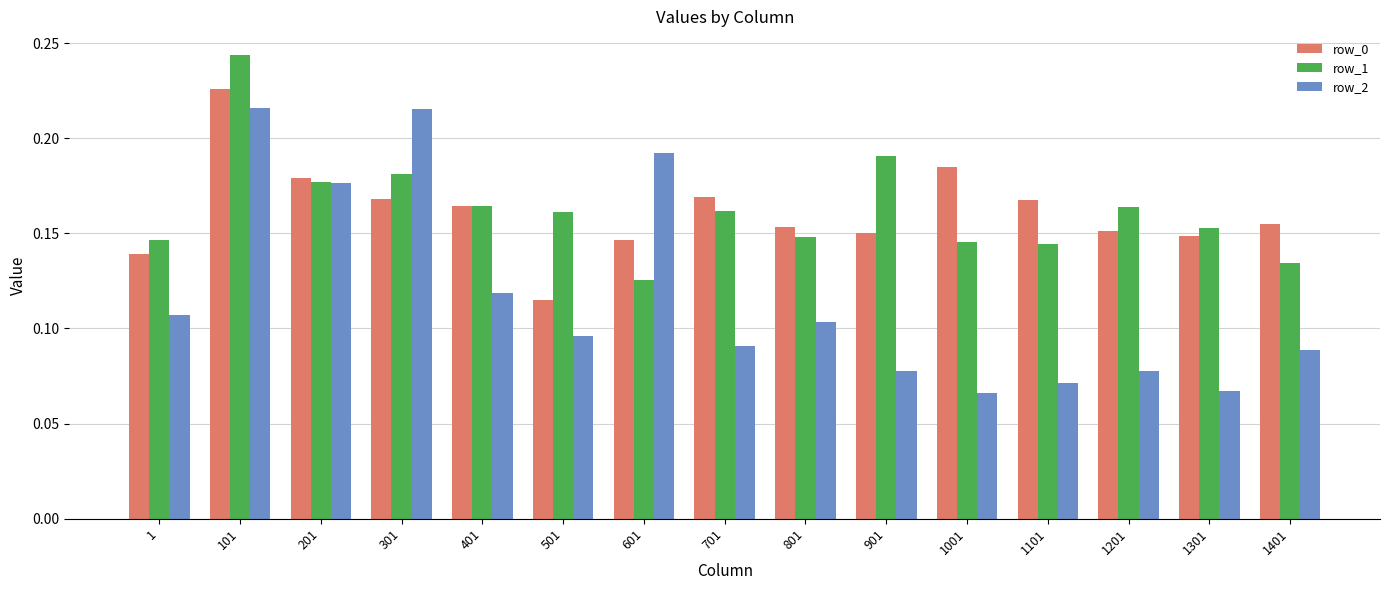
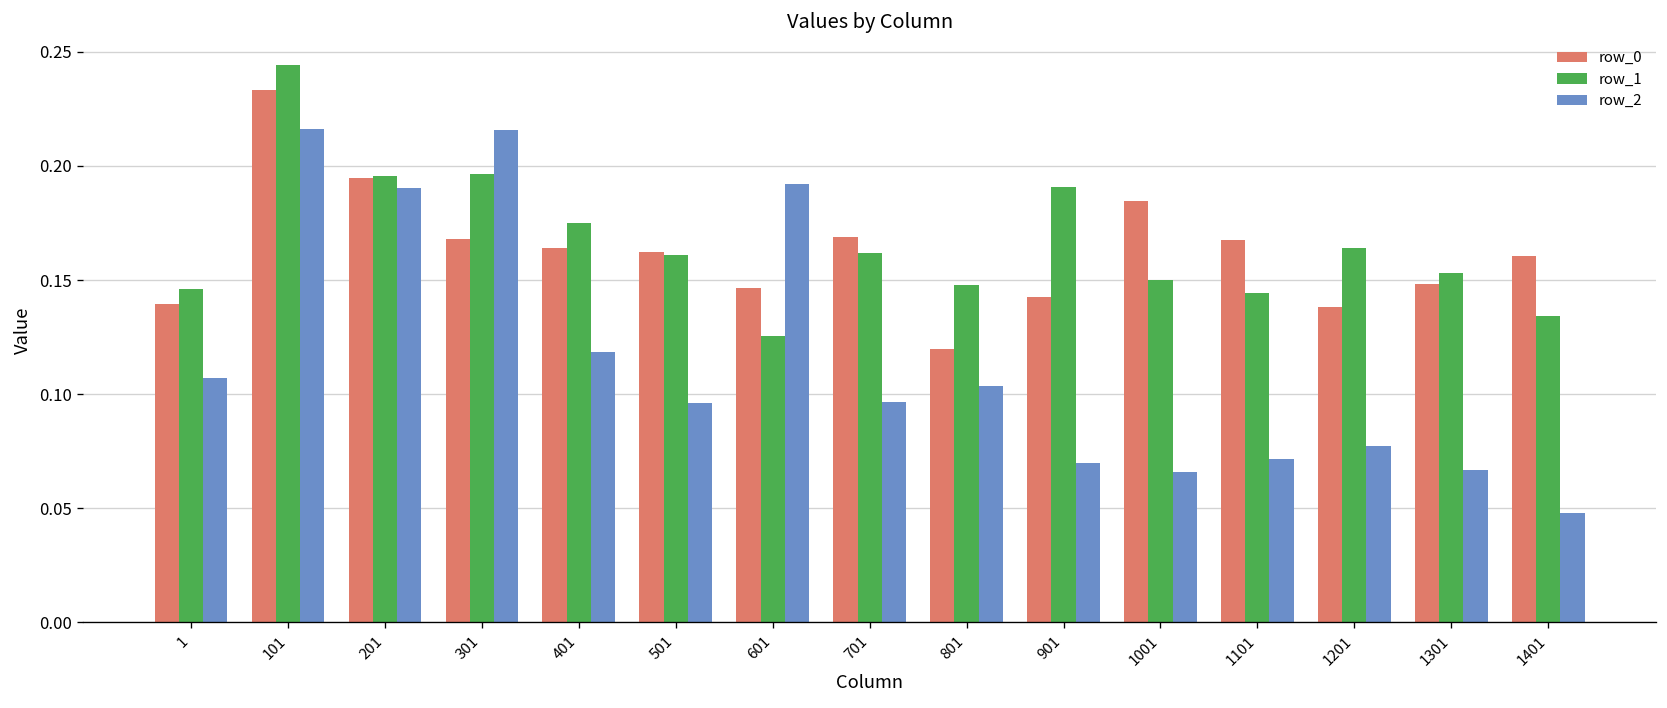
  {
    "row_0": {
      "1": 0.139,
-     "101": 0.226,
-     "201": 0.179,
+     "101": 0.233,
+     "201": 0.195,
      "301": 0.168,
      "401": 0.164,
-     "501": 0.115,
+     "501": 0.162,
      "601": 0.146,
      "701": 0.169,
-     "801": 0.153,
-     "901": 0.150,
+     "801": 0.120,
+     "901": 0.142,
      "1001": 0.185,
      "1101": 0.167,
-     "1201": 0.151,
+     "1201": 0.138,
      "1301": 0.148,
-     "1401": 0.155
+     "1401": 0.160
    },
    "row_1": {
      "1": 0.146,
      "101": 0.244,
-     "201": 0.177,
-     "301": 0.181,
-     "401": 0.164,
+     "201": 0.196,
+     "301": 0.196,
+     "401": 0.175,
      "501": 0.161,
      "601": 0.125,
      "701": 0.162,
      "801": 0.148,
      "901": 0.191,
-     "1001": 0.146,
+     "1001": 0.150,
      "1101": 0.144,
      "1201": 0.164,
      "1301": 0.153,
      "1401": 0.134
    },
    "row_2": {
      "1": 0.107,
      "101": 0.216,
-     "201": 0.176,
+     "201": 0.190,
      "301": 0.215,
      "401": 0.119,
      "501": 0.096,
      "601": 0.192,
-     "701": 0.091,
+     "701": 0.096,
      "801": 0.104,
-     "901": 0.078,
+     "901": 0.070,
      "1001": 0.066,
      "1101": 0.071,
      "1201": 0.077,
      "1301": 0.067,
-     "1401": 0.089
+     "1401": 0.048
    }
  }
